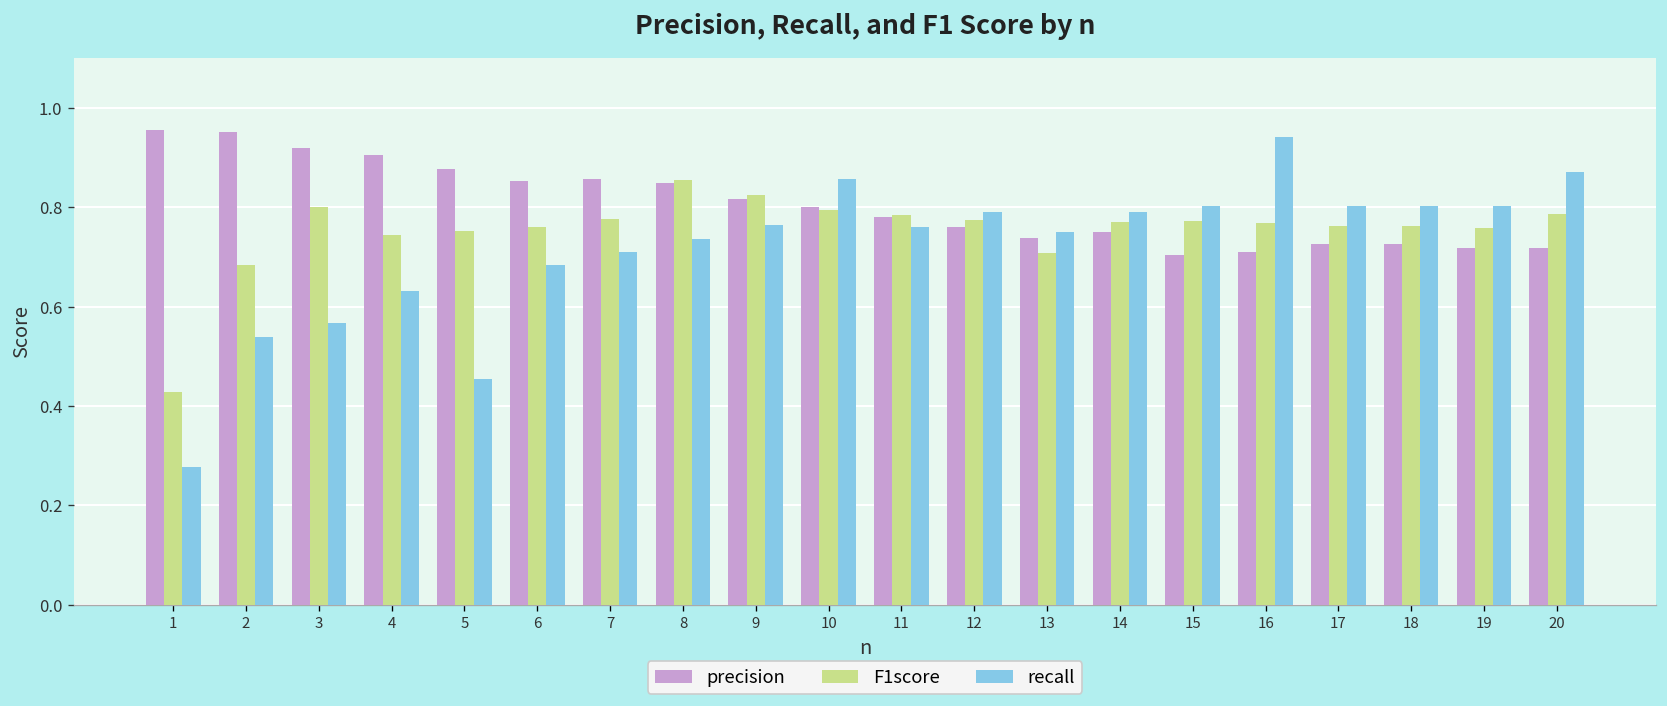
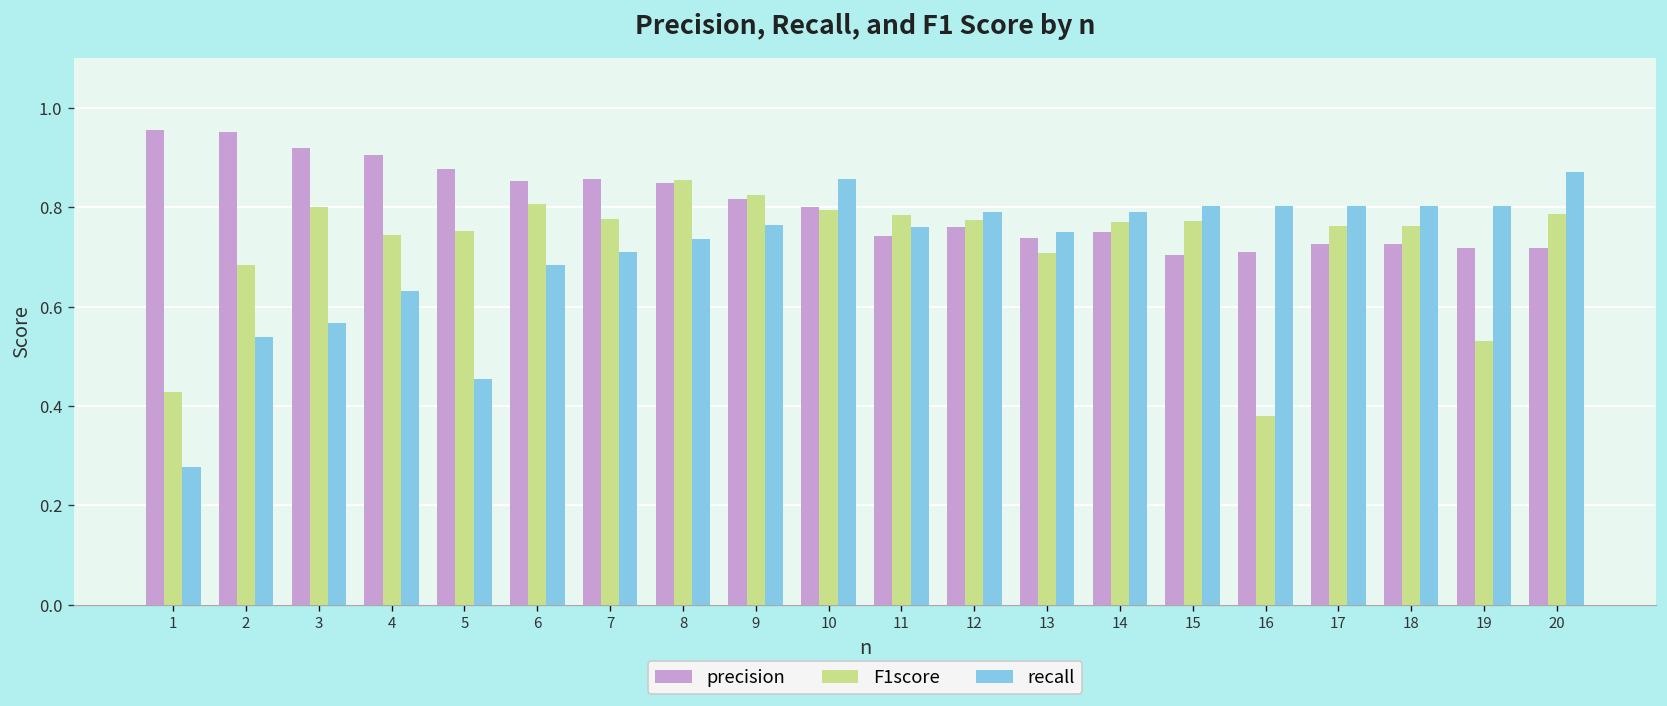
  {
    "precision": {
      "1": 0.95,
      "2": 0.95,
      "3": 0.92,
      "4": 0.91,
      "5": 0.88,
      "6": 0.85,
      "7": 0.86,
      "8": 0.85,
      "9": 0.82,
      "10": 0.80,
-     "11": 0.78,
+     "11": 0.74,
      "12": 0.76,
      "13": 0.74,
      "14": 0.75,
      "15": 0.70,
      "16": 0.71,
      "17": 0.73,
      "18": 0.73,
      "19": 0.72,
      "20": 0.72
    },
    "F1score": {
      "1": 0.43,
      "2": 0.68,
      "3": 0.80,
      "4": 0.74,
      "5": 0.75,
-     "6": 0.76,
+     "6": 0.81,
      "7": 0.78,
      "8": 0.85,
      "9": 0.83,
      "10": 0.79,
      "11": 0.78,
      "12": 0.77,
      "13": 0.71,
      "14": 0.77,
      "15": 0.77,
-     "16": 0.77,
+     "16": 0.38,
      "17": 0.76,
      "18": 0.76,
-     "19": 0.76,
+     "19": 0.53,
      "20": 0.79
    },
    "recall": {
      "1": 0.28,
      "2": 0.54,
      "3": 0.57,
      "4": 0.63,
      "5": 0.46,
      "6": 0.68,
      "7": 0.71,
      "8": 0.74,
      "9": 0.76,
      "10": 0.86,
      "11": 0.76,
      "12": 0.79,
      "13": 0.75,
      "14": 0.79,
      "15": 0.80,
-     "16": 0.94,
+     "16": 0.80,
      "17": 0.80,
      "18": 0.80,
      "19": 0.80,
      "20": 0.87
    }
  }
